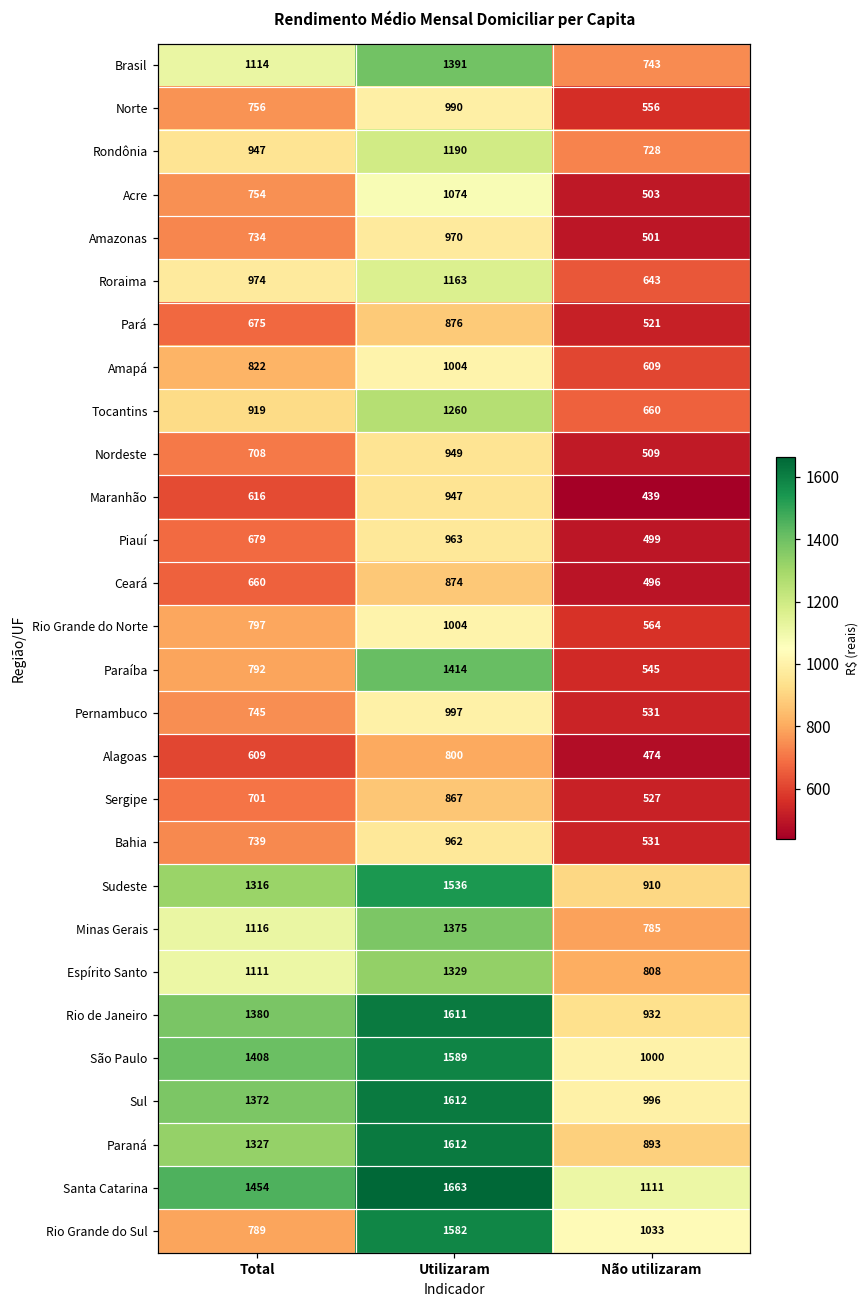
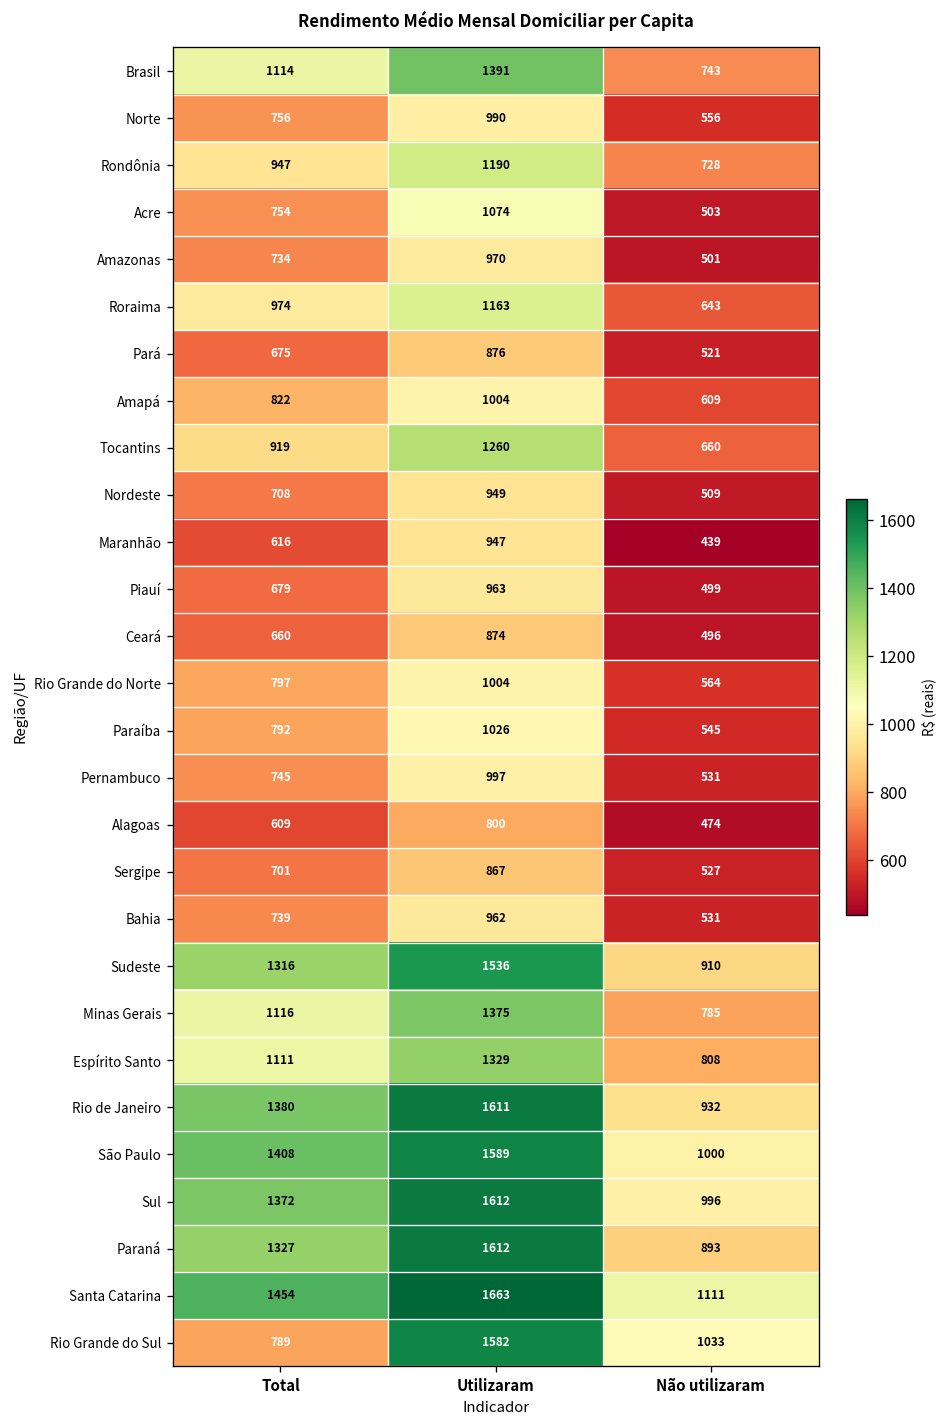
  {
    "Brasil": {
      "Total": 1114,
      "Utilizaram": 1391,
      "Não utilizaram": 743
    },
    "Norte": {
      "Total": 756,
      "Utilizaram": 990,
      "Não utilizaram": 556
    },
    "Rondônia": {
      "Total": 947,
      "Utilizaram": 1190,
      "Não utilizaram": 728
    },
    "Acre": {
      "Total": 754,
      "Utilizaram": 1074,
      "Não utilizaram": 503
    },
    "Amazonas": {
      "Total": 734,
      "Utilizaram": 970,
      "Não utilizaram": 501
    },
    "Roraima": {
      "Total": 974,
      "Utilizaram": 1163,
      "Não utilizaram": 643
    },
    "Pará": {
      "Total": 675,
      "Utilizaram": 876,
      "Não utilizaram": 521
    },
    "Amapá": {
      "Total": 822,
      "Utilizaram": 1004,
      "Não utilizaram": 609
    },
    "Tocantins": {
      "Total": 919,
      "Utilizaram": 1260,
      "Não utilizaram": 660
    },
    "Nordeste": {
      "Total": 708,
      "Utilizaram": 949,
      "Não utilizaram": 509
    },
    "Maranhão": {
      "Total": 616,
      "Utilizaram": 947,
      "Não utilizaram": 439
    },
    "Piauí": {
      "Total": 679,
      "Utilizaram": 963,
      "Não utilizaram": 499
    },
    "Ceará": {
      "Total": 660,
      "Utilizaram": 874,
      "Não utilizaram": 496
    },
    "Rio Grande do Norte": {
      "Total": 797,
      "Utilizaram": 1004,
      "Não utilizaram": 564
    },
    "Paraíba": {
      "Total": 792,
-     "Utilizaram": 1414,
+     "Utilizaram": 1026,
      "Não utilizaram": 545
    },
    "Pernambuco": {
      "Total": 745,
      "Utilizaram": 997,
      "Não utilizaram": 531
    },
    "Alagoas": {
      "Total": 609,
      "Utilizaram": 800,
      "Não utilizaram": 474
    },
    "Sergipe": {
      "Total": 701,
      "Utilizaram": 867,
      "Não utilizaram": 527
    },
    "Bahia": {
      "Total": 739,
      "Utilizaram": 962,
      "Não utilizaram": 531
    },
    "Sudeste": {
      "Total": 1316,
      "Utilizaram": 1536,
      "Não utilizaram": 910
    },
    "Minas Gerais": {
      "Total": 1116,
      "Utilizaram": 1375,
      "Não utilizaram": 785
    },
    "Espírito Santo": {
      "Total": 1111,
      "Utilizaram": 1329,
      "Não utilizaram": 808
    },
    "Rio de Janeiro": {
      "Total": 1380,
      "Utilizaram": 1611,
      "Não utilizaram": 932
    },
    "São Paulo": {
      "Total": 1408,
      "Utilizaram": 1589,
      "Não utilizaram": 1000
    },
    "Sul": {
      "Total": 1372,
      "Utilizaram": 1612,
      "Não utilizaram": 996
    },
    "Paraná": {
      "Total": 1327,
      "Utilizaram": 1612,
      "Não utilizaram": 893
    },
    "Santa Catarina": {
      "Total": 1454,
      "Utilizaram": 1663,
      "Não utilizaram": 1111
    },
    "Rio Grande do Sul": {
      "Total": 789,
      "Utilizaram": 1582,
      "Não utilizaram": 1033
    }
  }
